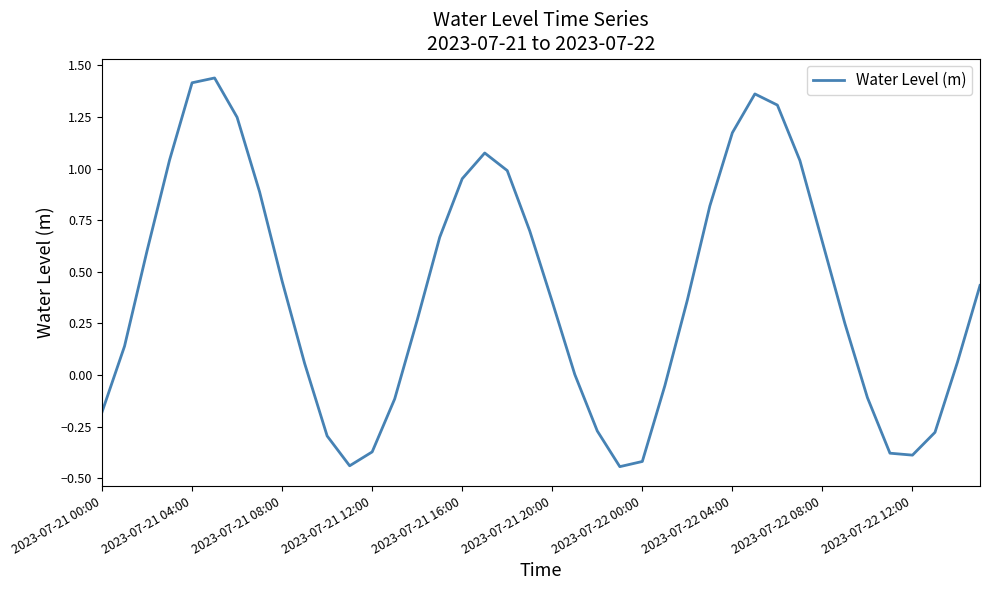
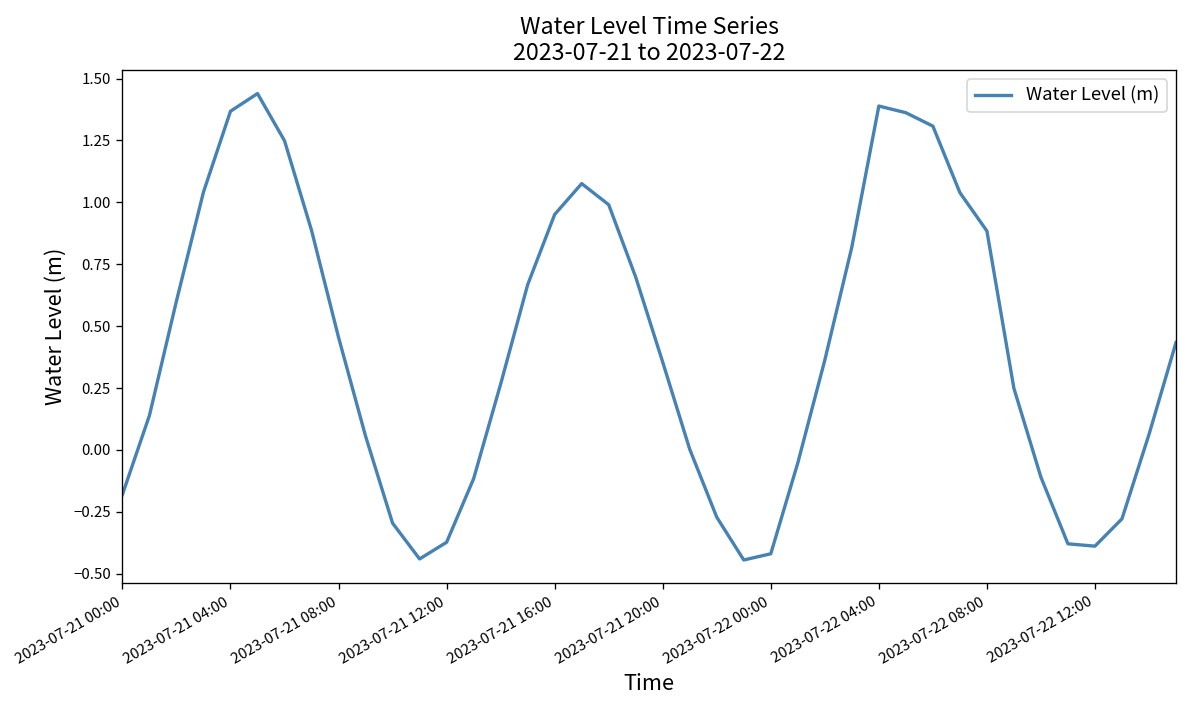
  {
    "2023-07-21 00:00": -0.18,
-   "2023-07-21 04:00": 1.42,
+   "2023-07-21 04:00": 1.37,
    "2023-07-21 08:00": 0.45,
    "2023-07-21 12:00": -0.37,
    "2023-07-21 16:00": 0.95,
    "2023-07-21 20:00": 0.35,
    "2023-07-22 00:00": -0.42,
-   "2023-07-22 04:00": 1.17,
-   "2023-07-22 08:00": 0.64,
+   "2023-07-22 04:00": 1.39,
+   "2023-07-22 08:00": 0.88,
    "2023-07-22 12:00": -0.39
  }
